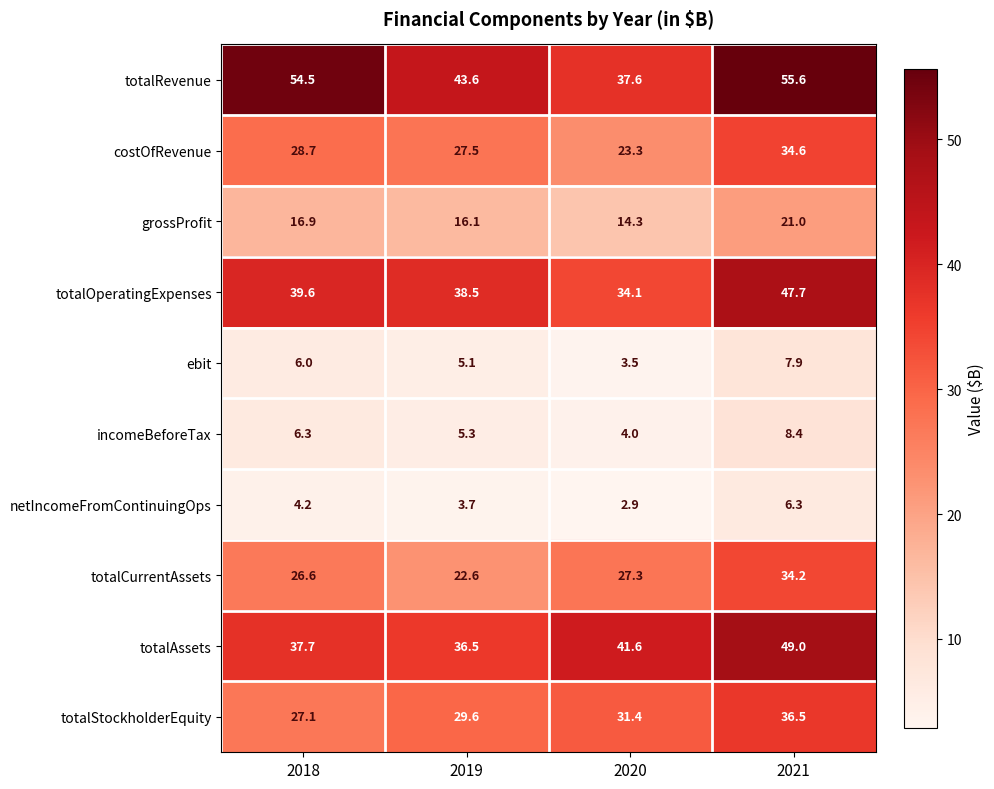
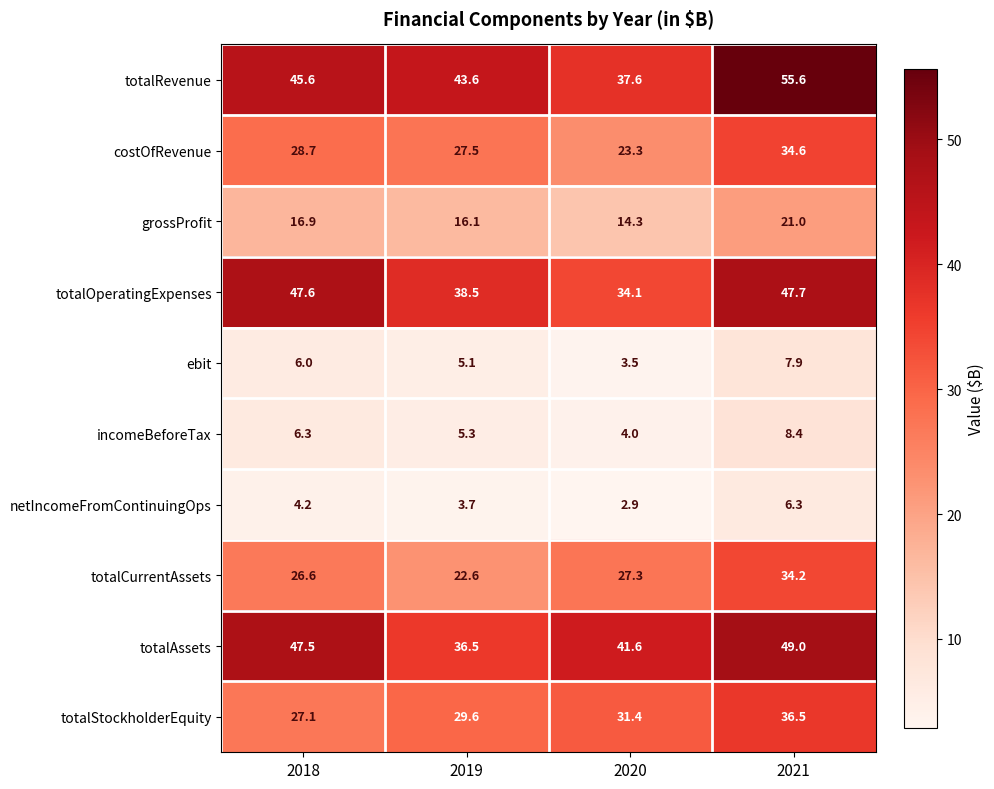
  {
    "totalRevenue": {
-     "2018": 54.5,
+     "2018": 45.6,
      "2019": 43.6,
      "2020": 37.6,
      "2021": 55.6
    },
    "costOfRevenue": {
      "2018": 28.7,
      "2019": 27.5,
      "2020": 23.3,
      "2021": 34.6
    },
    "grossProfit": {
      "2018": 16.9,
      "2019": 16.1,
      "2020": 14.3,
      "2021": 21.0
    },
    "totalOperatingExpenses": {
-     "2018": 39.6,
+     "2018": 47.6,
      "2019": 38.5,
      "2020": 34.1,
      "2021": 47.7
    },
    "ebit": {
      "2018": 6.0,
      "2019": 5.1,
      "2020": 3.5,
      "2021": 7.9
    },
    "incomeBeforeTax": {
      "2018": 6.3,
      "2019": 5.3,
      "2020": 4.0,
      "2021": 8.4
    },
    "netIncomeFromContinuingOps": {
      "2018": 4.2,
      "2019": 3.7,
      "2020": 2.9,
      "2021": 6.3
    },
    "totalCurrentAssets": {
      "2018": 26.6,
      "2019": 22.6,
      "2020": 27.3,
      "2021": 34.2
    },
    "totalAssets": {
-     "2018": 37.7,
+     "2018": 47.5,
      "2019": 36.5,
      "2020": 41.6,
      "2021": 49.0
    },
    "totalStockholderEquity": {
      "2018": 27.1,
      "2019": 29.6,
      "2020": 31.4,
      "2021": 36.5
    }
  }
